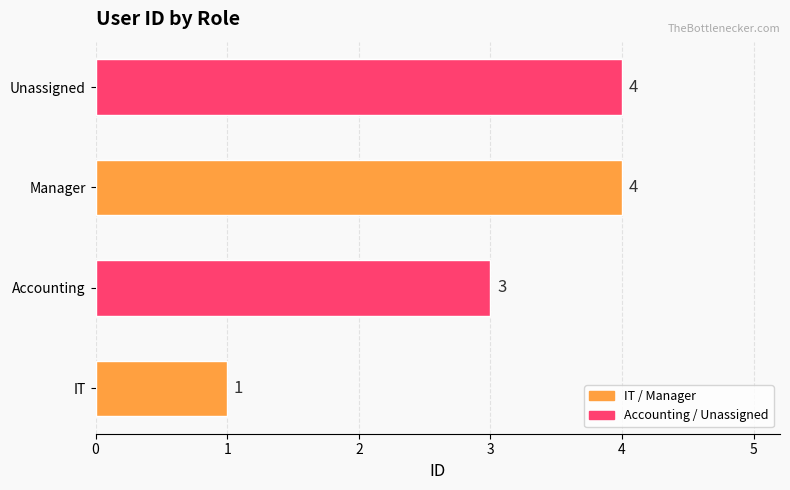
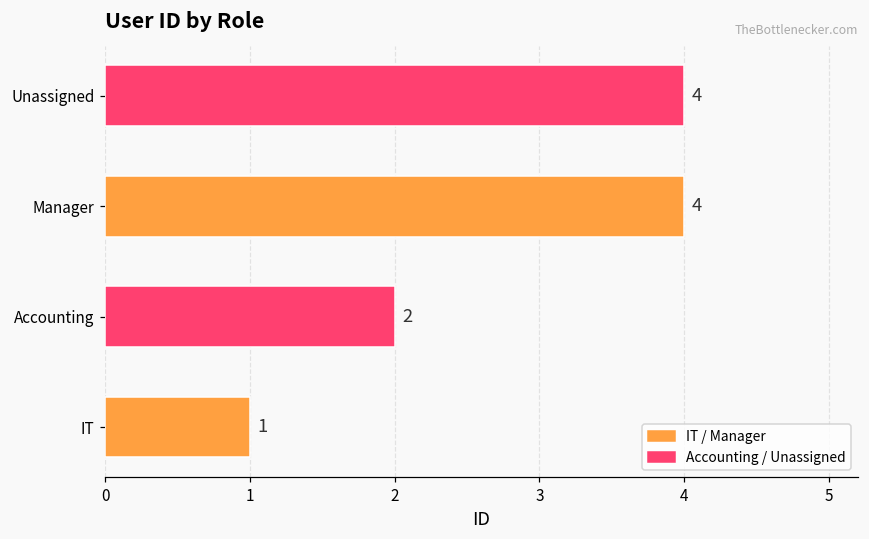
  {
    "Unassigned": 4,
    "Manager": 4,
-   "Accounting": 3,
+   "Accounting": 2,
    "IT": 1
  }
